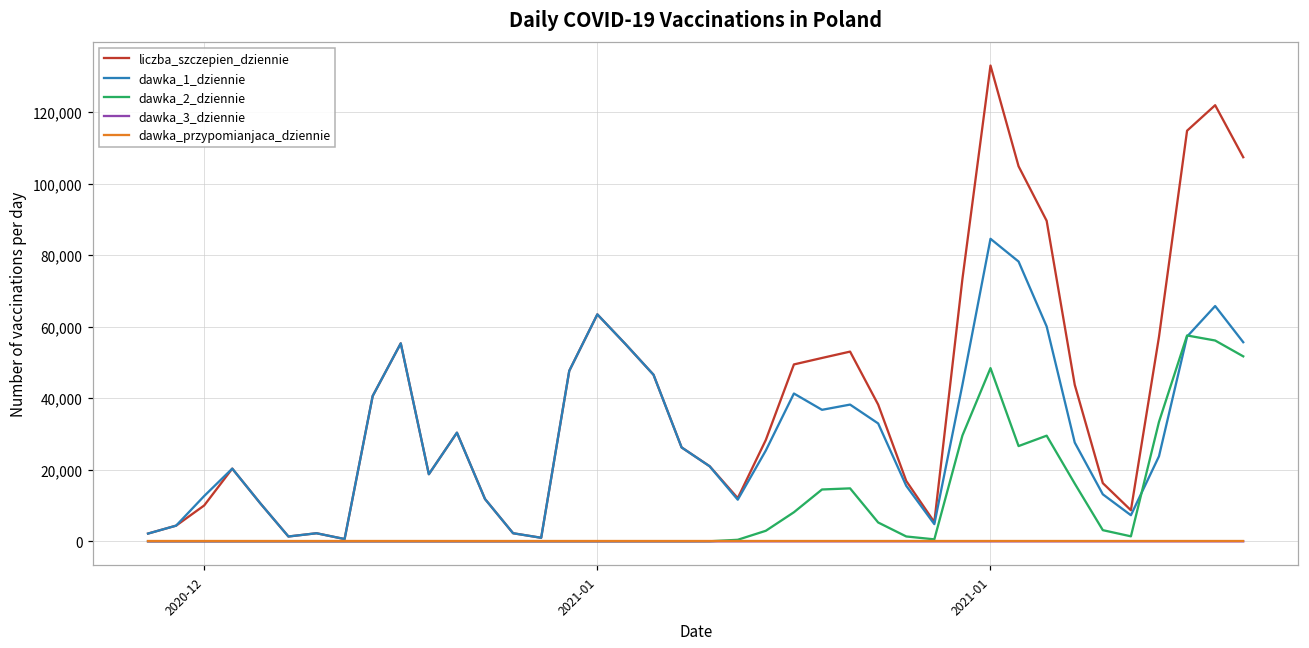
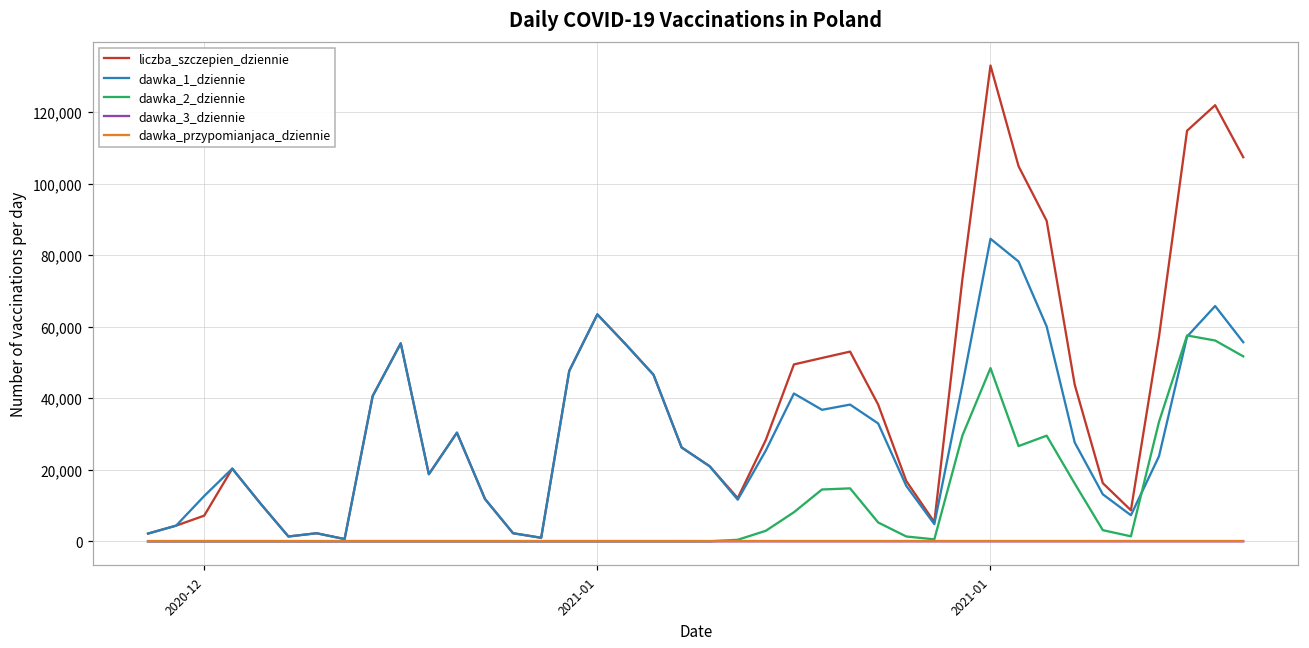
  {
    "liczba_szczepien_dziennie": {
-     "2020-12": "10,000"
+     "2020-12": "7,000"
    },
    "dawka_1_dziennie": {
      "2020-12": "13,000"
    }
  }
